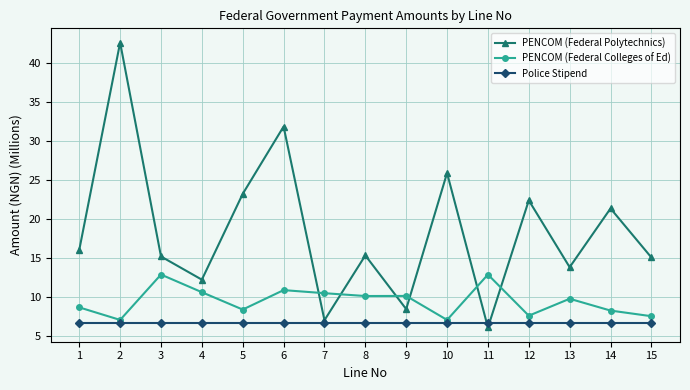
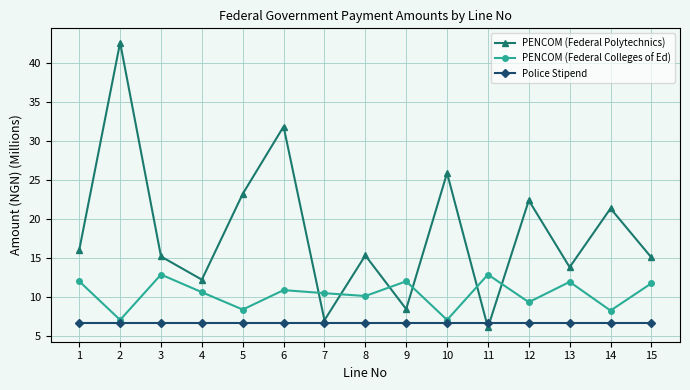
  {
    "PENCOM (Federal Colleges of Ed)": {
-     "1": 9,
+     "1": 12,
      "2": 7,
      "3": 13,
      "4": 11,
      "5": 8,
      "6": 11,
      "7": 11,
      "8": 10,
-     "9": 10,
+     "9": 12,
      "10": 7,
      "11": 13,
-     "12": 8,
-     "13": 10,
+     "12": 9,
+     "13": 12,
      "14": 8,
-     "15": 8
+     "15": 12
    }
  }
